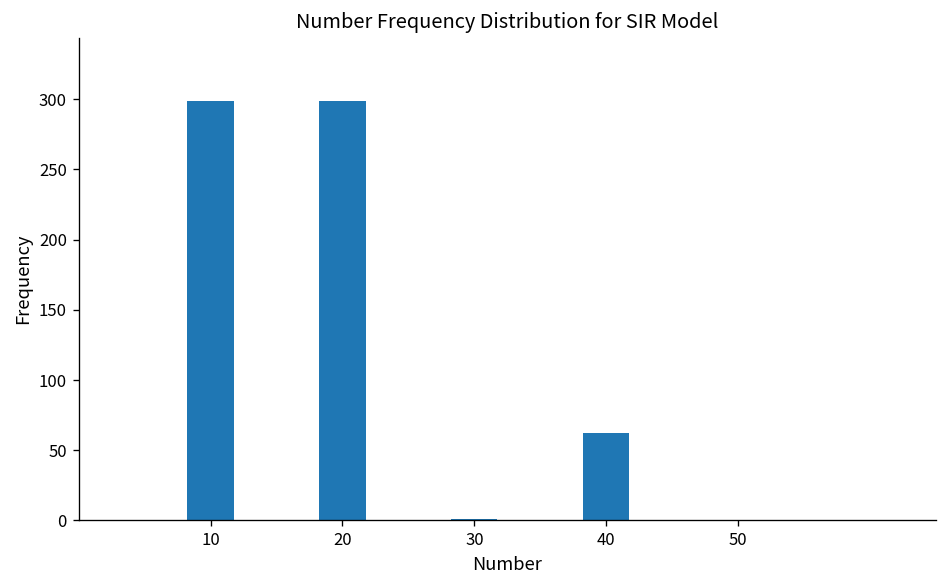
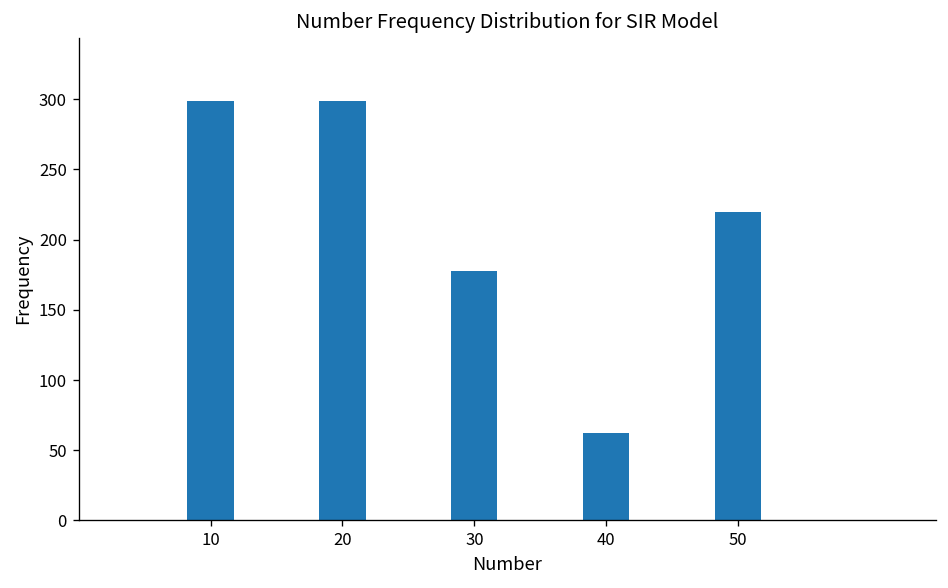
  {
    "10": 299,
    "20": 299,
-   "30": 1,
+   "30": 178,
    "40": 62,
-   "50": 0
+   "50": 220
  }
